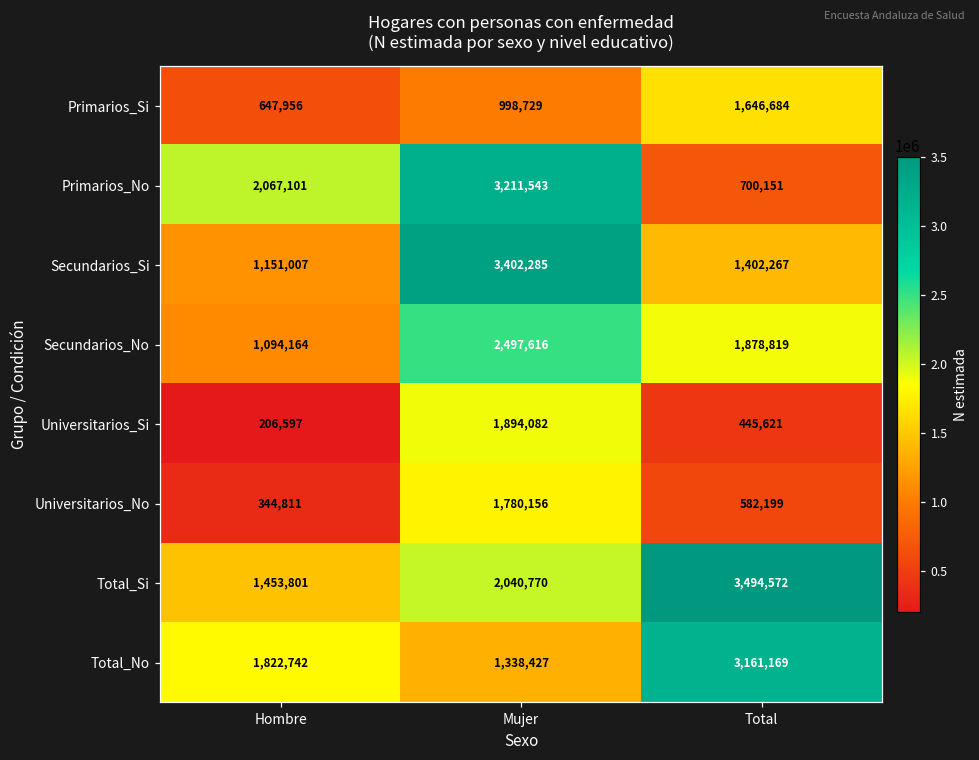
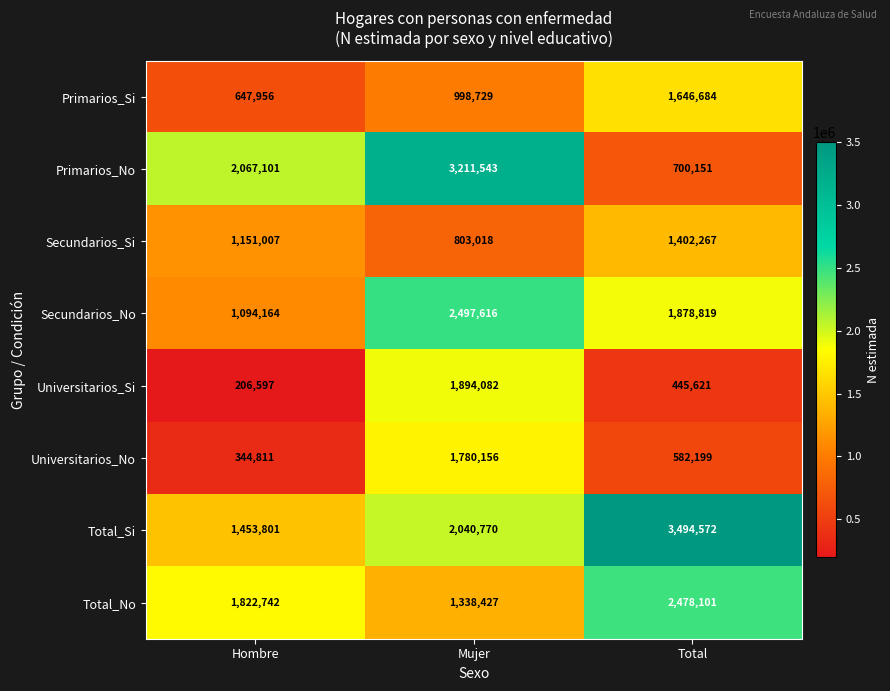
  {
    "Primarios_Si": {
      "Hombre": "647,956",
      "Mujer": "998,729",
      "Total": "1,646,684"
    },
    "Primarios_No": {
      "Hombre": "2,067,101",
      "Mujer": "3,211,543",
      "Total": "700,151"
    },
    "Secundarios_Si": {
      "Hombre": "1,151,007",
-     "Mujer": "3,402,285",
+     "Mujer": "803,018",
      "Total": "1,402,267"
    },
    "Secundarios_No": {
      "Hombre": "1,094,164",
      "Mujer": "2,497,616",
      "Total": "1,878,819"
    },
    "Universitarios_Si": {
      "Hombre": "206,597",
      "Mujer": "1,894,082",
      "Total": "445,621"
    },
    "Universitarios_No": {
      "Hombre": "344,811",
      "Mujer": "1,780,156",
      "Total": "582,199"
    },
    "Total_Si": {
      "Hombre": "1,453,801",
      "Mujer": "2,040,770",
      "Total": "3,494,572"
    },
    "Total_No": {
      "Hombre": "1,822,742",
      "Mujer": "1,338,427",
-     "Total": "3,161,169"
+     "Total": "2,478,101"
    }
  }
